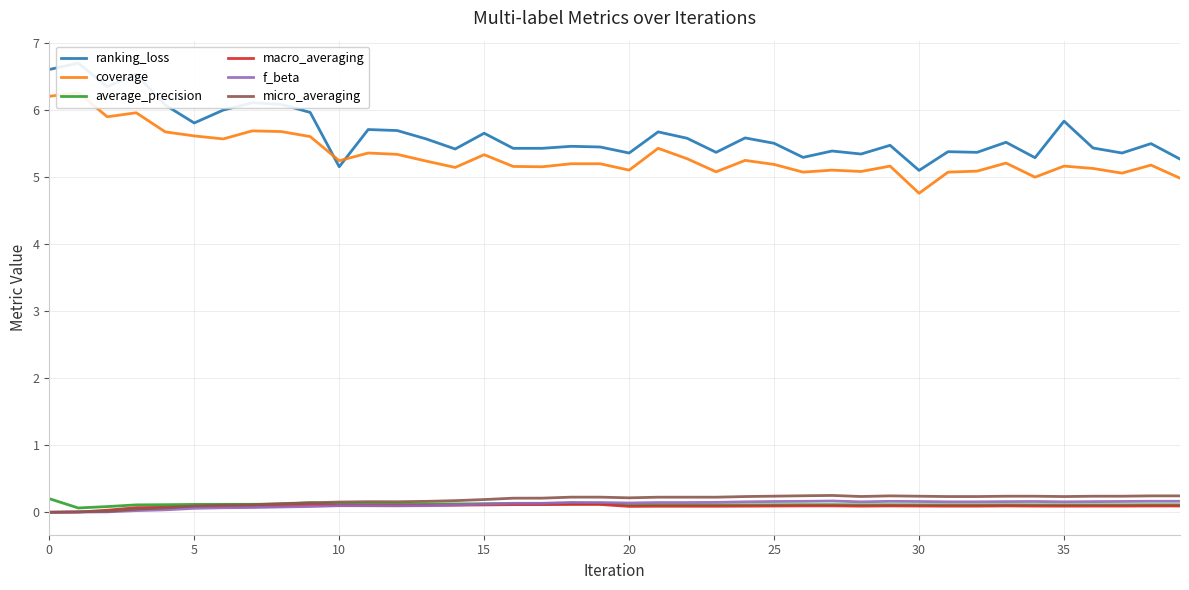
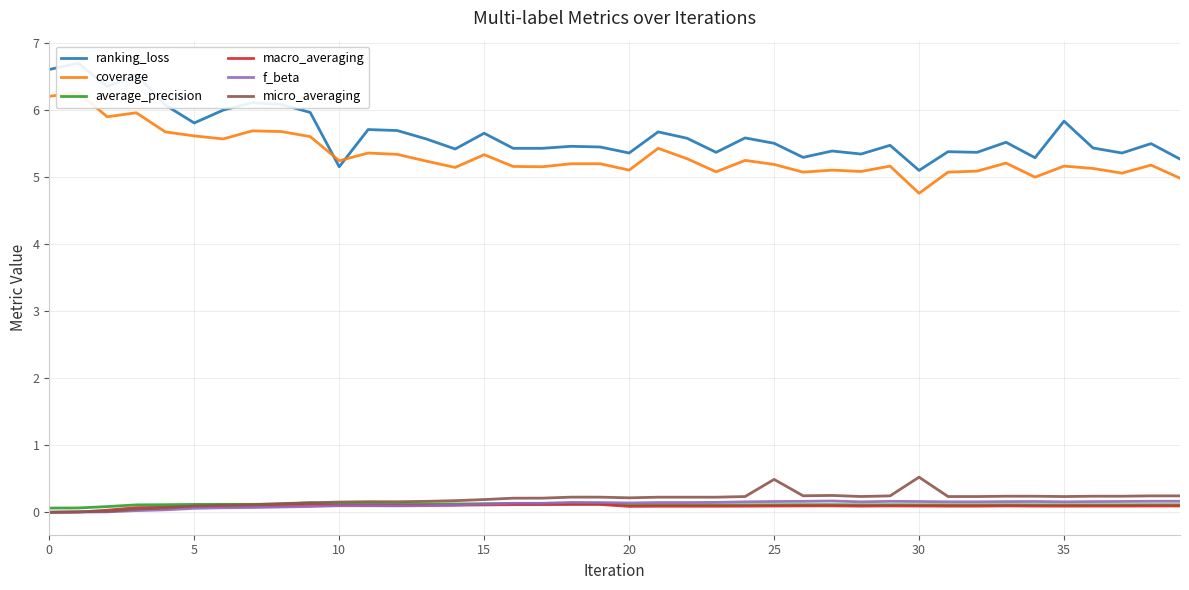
  {
    "ranking_loss": {
      "0": 6.6,
      "5": 5.8,
      "10": 5.2,
      "15": 5.7,
      "20": 5.4,
      "25": 5.5,
      "30": 5.1,
      "35": 5.8
    },
    "coverage": {
      "0": 6.2,
      "5": 5.6,
      "10": 5.2,
      "15": 5.3,
      "20": 5.1,
      "25": 5.2,
      "30": 4.8,
      "35": 5.2
    },
    "average_precision": {
-     "0": 0.2
+     "0": 0.1
    },
    "f_beta": {
      "25": 0.2,
      "30": 0.2,
      "35": 0.2
    },
    "micro_averaging": {
      "15": 0.2,
      "20": 0.2,
-     "25": 0.2,
-     "30": 0.2,
+     "25": 0.5,
+     "30": 0.5,
      "35": 0.2
    }
  }
